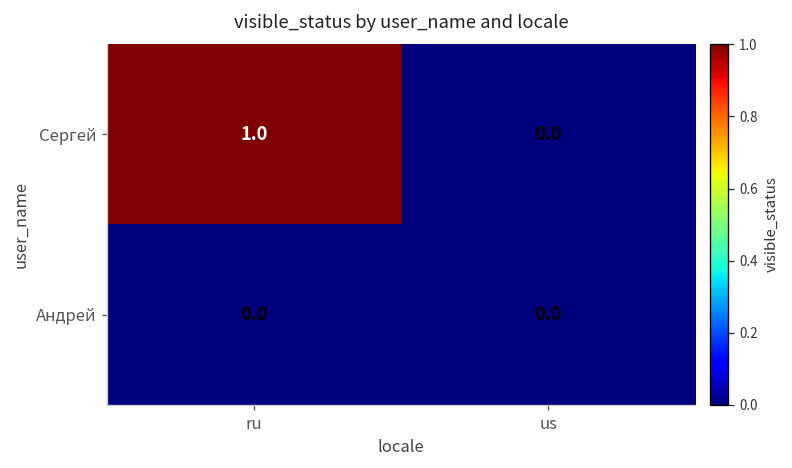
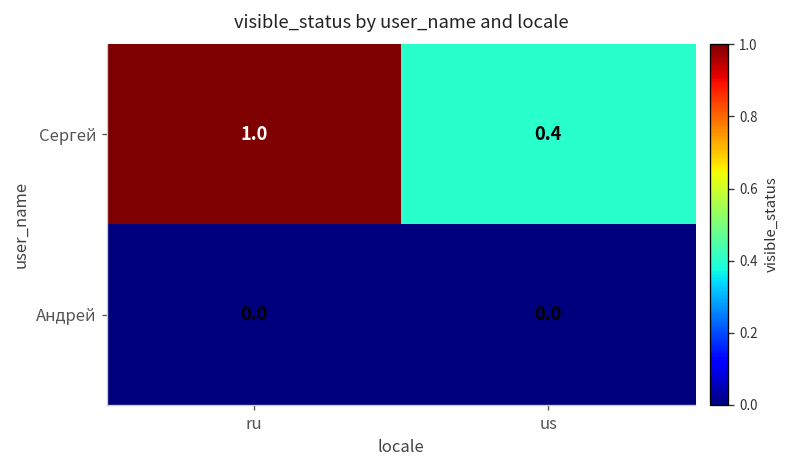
  {
    "Сергей": {
      "ru": 1.0,
-     "us": 0.0
+     "us": 0.4
    },
    "Андрей": {
      "ru": 0.0,
      "us": 0.0
    }
  }
